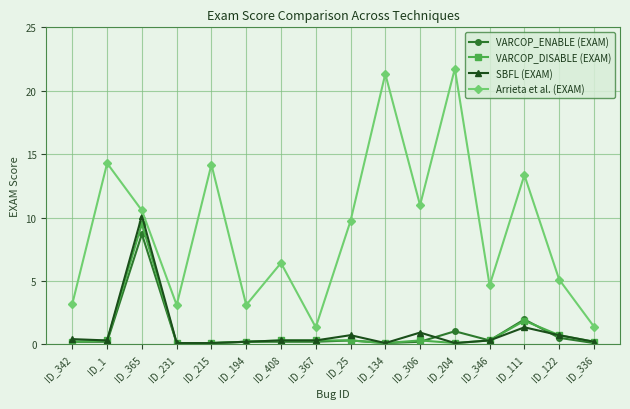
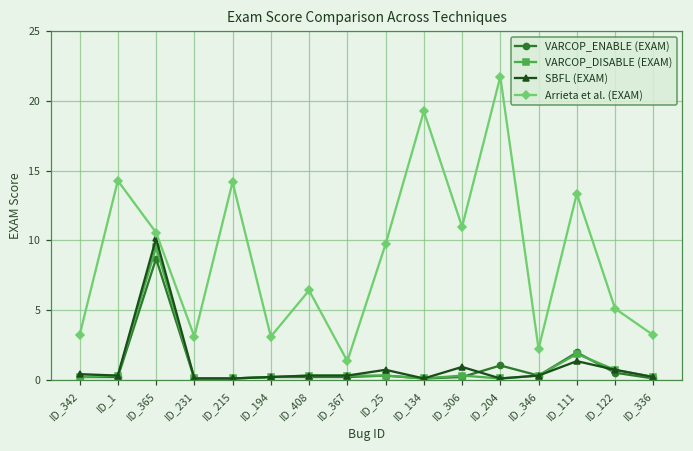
  {
    "VARCOP_DISABLE (EXAM)": {
      "ID_365": 9.5
    },
    "Arrieta et al. (EXAM)": {
      "ID_342": 3.2,
      "ID_1": 14.3,
      "ID_365": 10.6,
      "ID_231": 3.1,
      "ID_215": 14.2,
      "ID_194": 3.1,
      "ID_408": 6.4,
      "ID_367": 1.3,
      "ID_25": 9.7,
-     "ID_134": 21.3,
+     "ID_134": 19.3,
      "ID_306": 11.0,
      "ID_204": 21.7,
-     "ID_346": 4.7,
+     "ID_346": 2.2,
      "ID_111": 13.4,
      "ID_122": 5.1,
-     "ID_336": 1.4
+     "ID_336": 3.2
    }
  }
